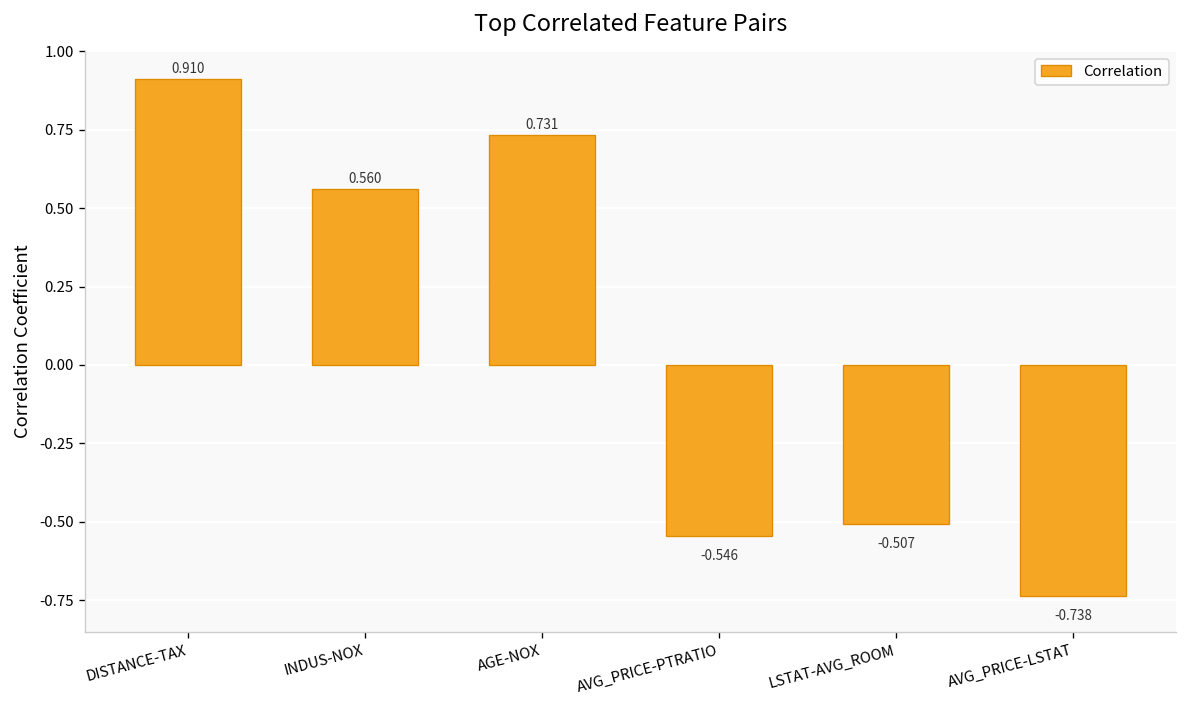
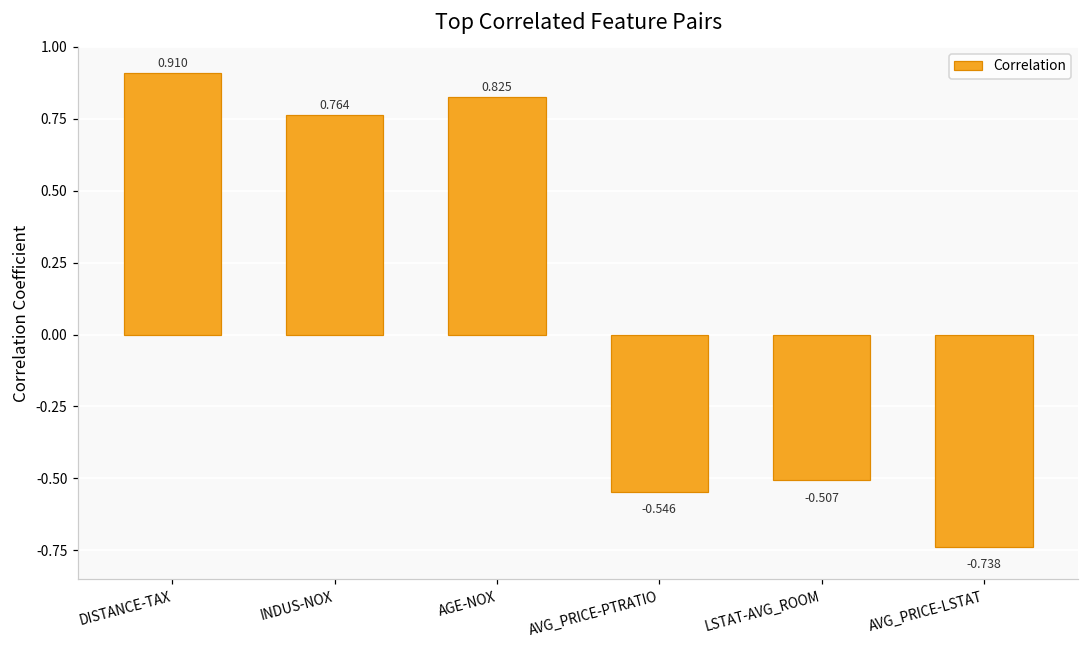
  {
    "DISTANCE-TAX": 0.910,
-   "INDUS-NOX": 0.560,
-   "AGE-NOX": 0.731,
+   "INDUS-NOX": 0.764,
+   "AGE-NOX": 0.825,
    "AVG_PRICE-PTRATIO": -0.546,
    "LSTAT-AVG_ROOM": -0.507,
    "AVG_PRICE-LSTAT": -0.738
  }
